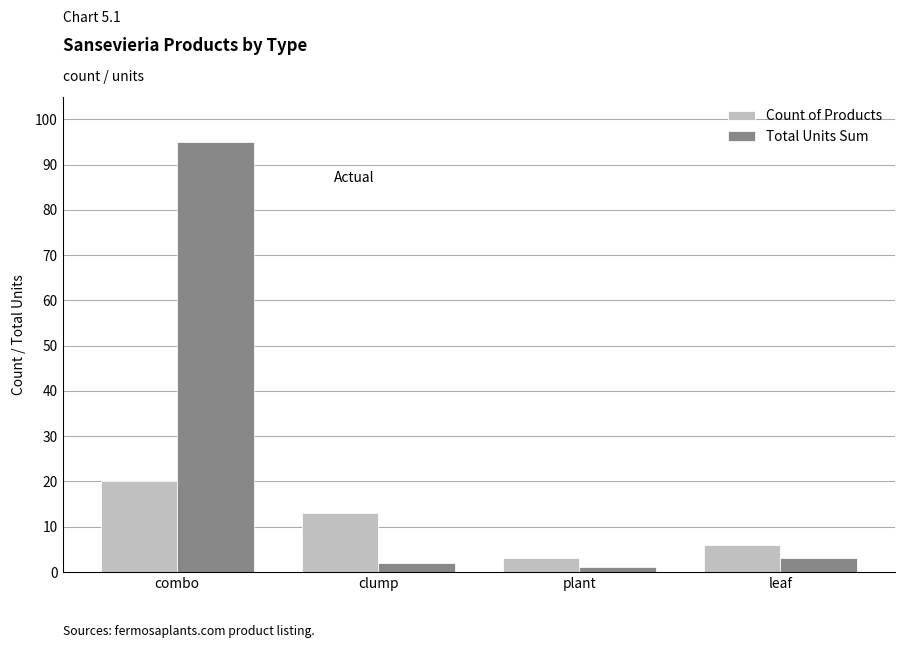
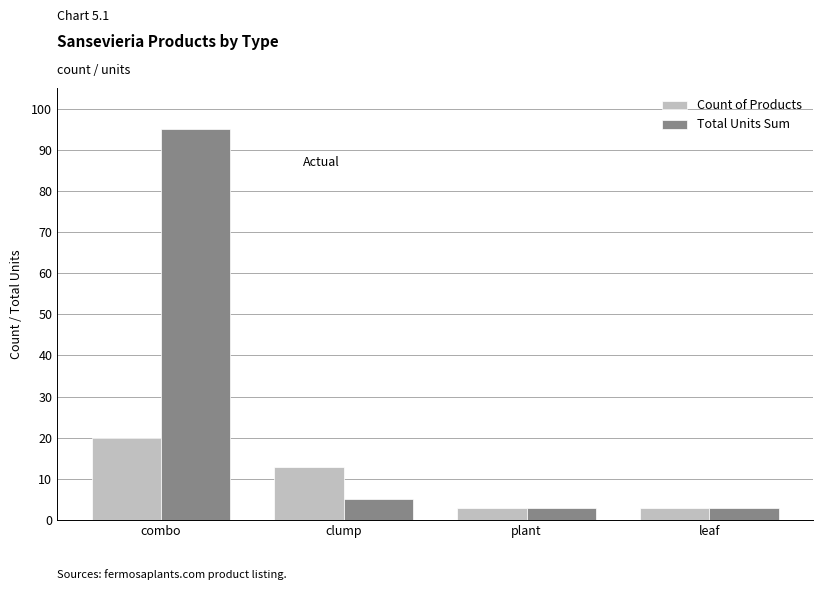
  {
    "Count of Products": {
      "combo": 20,
      "clump": 13,
      "plant": 3,
-     "leaf": 6
+     "leaf": 3
    },
    "Total Units Sum": {
      "combo": 95,
-     "clump": 2,
-     "plant": 1,
+     "clump": 5,
+     "plant": 3,
      "leaf": 3
    }
  }
